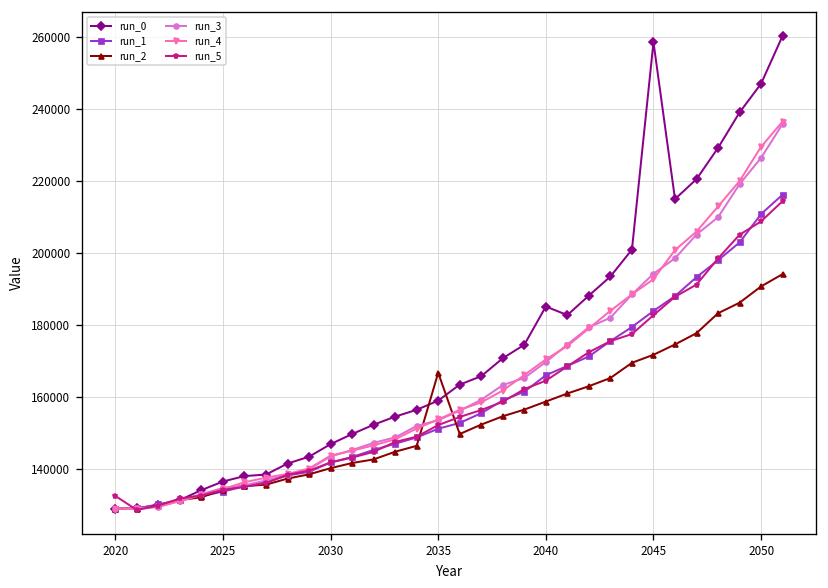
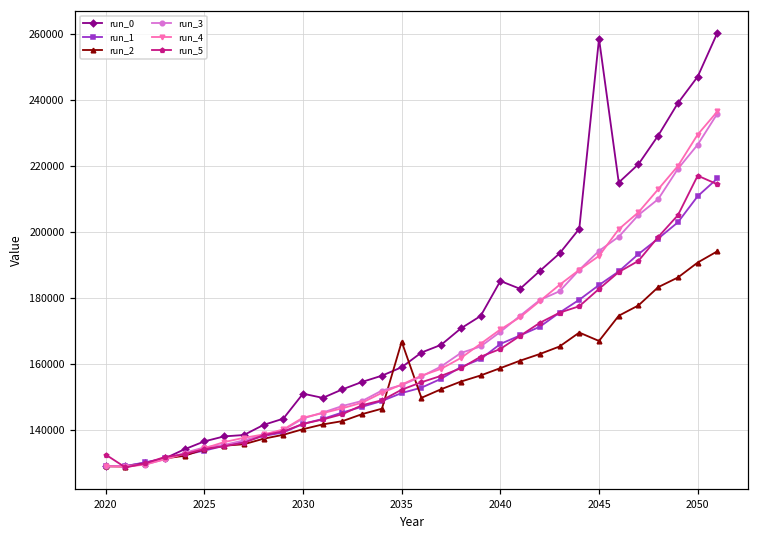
  {
    "run_0": {
      "2025": 136000,
-     "2030": 147000,
+     "2030": 151000,
      "2035": 159000,
      "2040": 185000,
      "2045": 259000,
      "2050": 247000
    },
    "run_1": {
      "2035": 151000,
      "2040": 166000,
      "2045": 184000,
      "2050": 211000
    },
    "run_2": {
      "2030": 140000,
      "2035": 167000,
      "2040": 159000,
-     "2045": 172000,
+     "2045": 167000,
      "2050": 191000
    },
    "run_5": {
      "2020": 132000,
      "2035": 152000,
      "2040": 164000,
      "2045": 183000,
-     "2050": 209000
+     "2050": 217000
    }
  }
